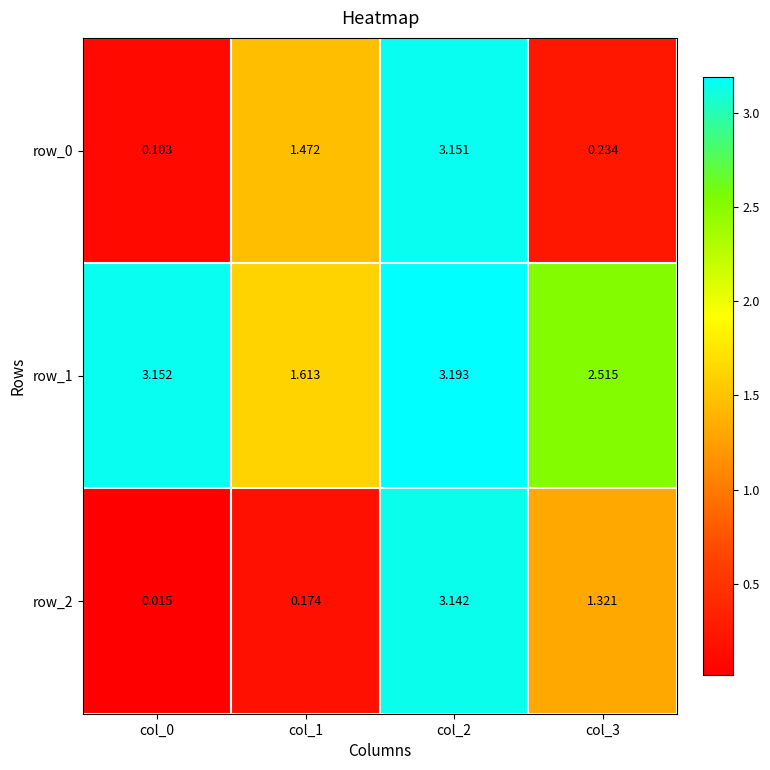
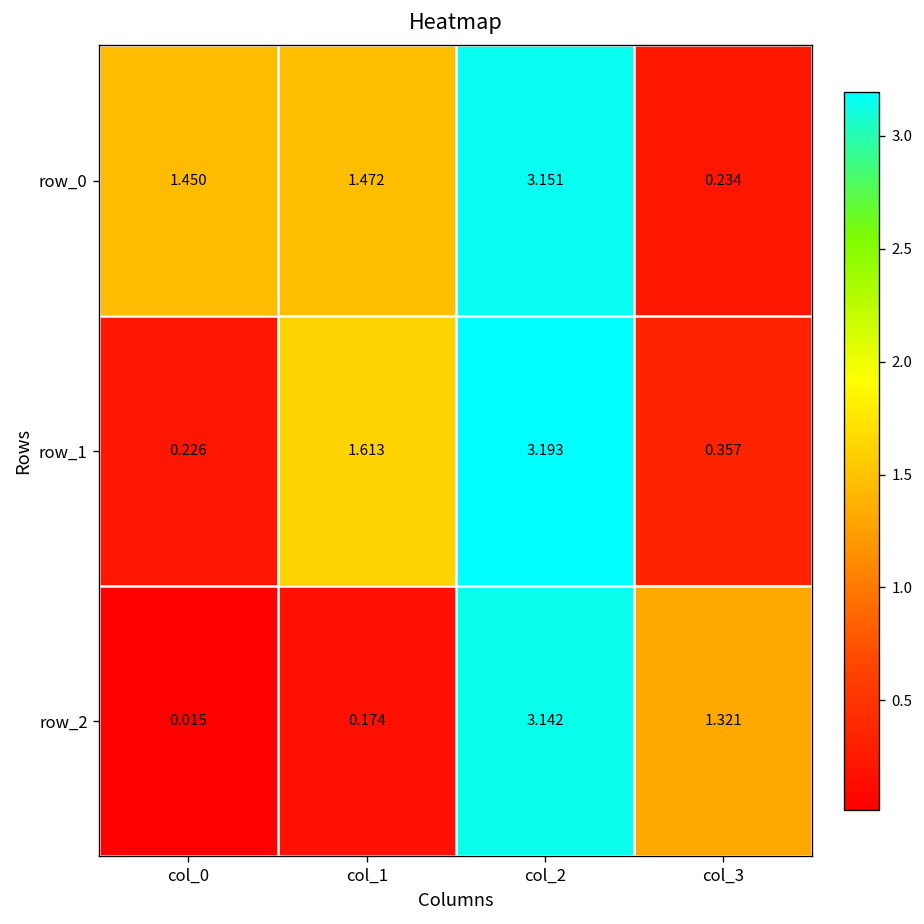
  {
    "row_0": {
-     "col_0": 0.103,
+     "col_0": 1.450,
      "col_1": 1.472,
      "col_2": 3.151,
      "col_3": 0.234
    },
    "row_1": {
-     "col_0": 3.152,
+     "col_0": 0.226,
      "col_1": 1.613,
      "col_2": 3.193,
-     "col_3": 2.515
+     "col_3": 0.357
    },
    "row_2": {
      "col_0": 0.015,
      "col_1": 0.174,
      "col_2": 3.142,
      "col_3": 1.321
    }
  }
